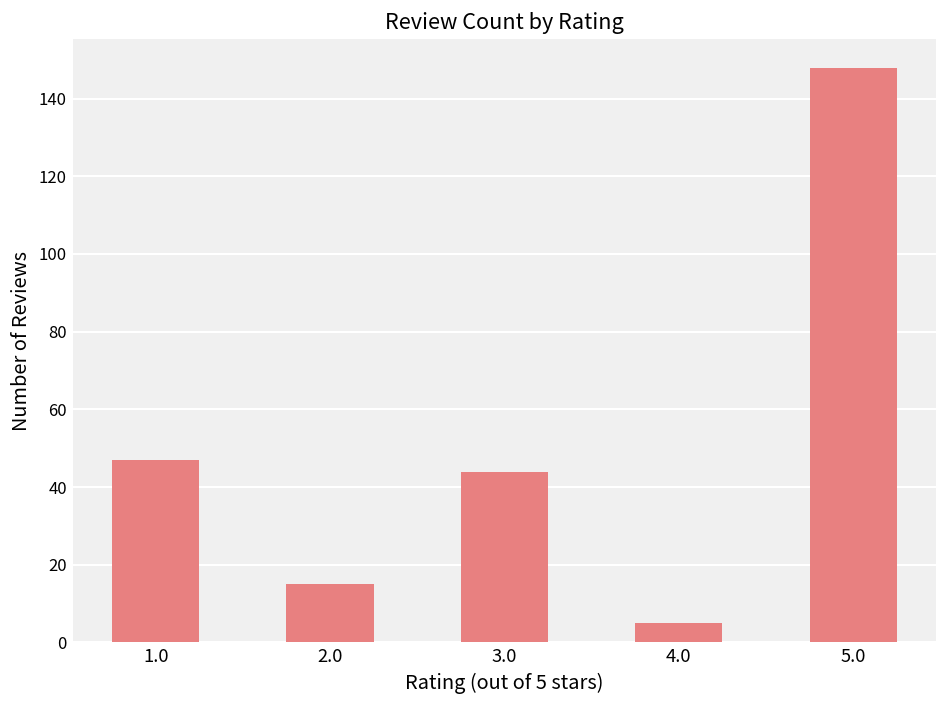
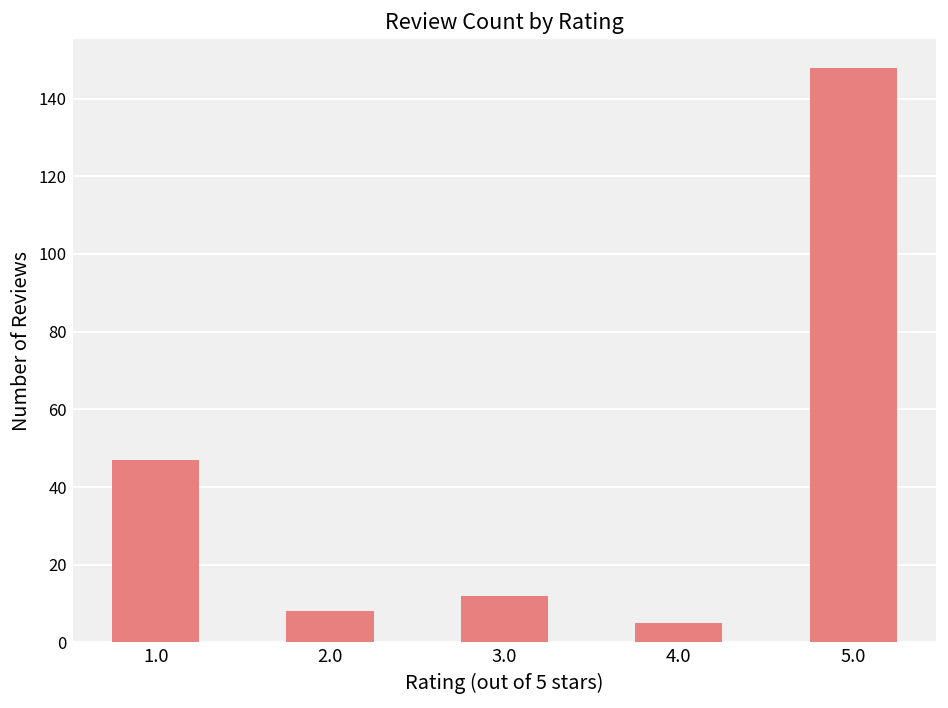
  {
    "1.0": 47,
-   "2.0": 15,
-   "3.0": 44,
+   "2.0": 8,
+   "3.0": 12,
    "4.0": 5,
    "5.0": 148
  }
